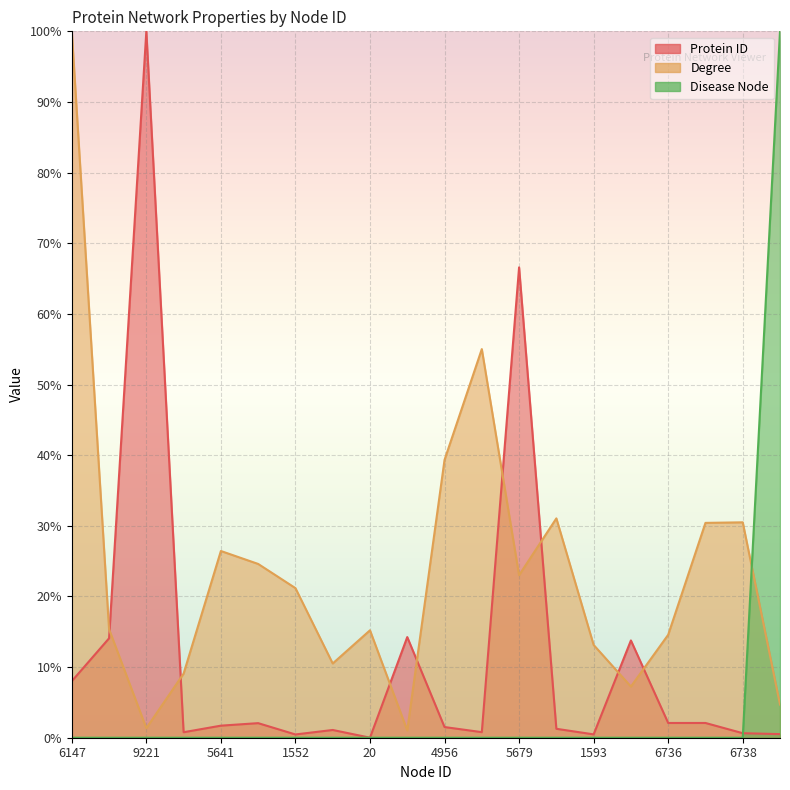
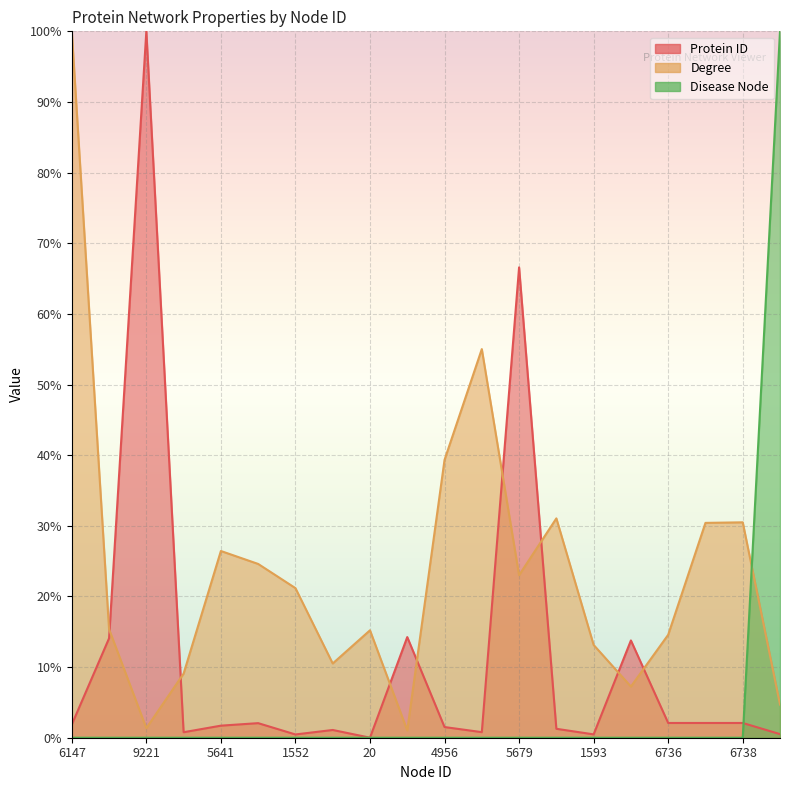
  {
    "Protein ID": {
-     "6147": "8%",
+     "6147": "2%",
      "9221": "100%",
      "5641": "2%",
      "1552": "0%",
      "4956": "2%",
      "5679": "67%",
      "1593": "0%",
      "6736": "2%",
-     "6738": "1%"
+     "6738": "2%"
    },
    "Degree": {
      "6147": "100%",
      "9221": "1%",
      "5641": "26%",
      "1552": "21%",
      "20": "15%",
      "4956": "39%",
      "5679": "23%",
      "1593": "13%",
      "6736": "15%",
      "6738": "30%"
    },
    "Disease Node": {
      "6147": "0%",
      "9221": "0%",
      "5641": "0%",
      "1552": "0%",
      "4956": "0%",
      "5679": "0%",
      "1593": "0%",
      "6736": "0%",
      "6738": "0%"
    }
  }
